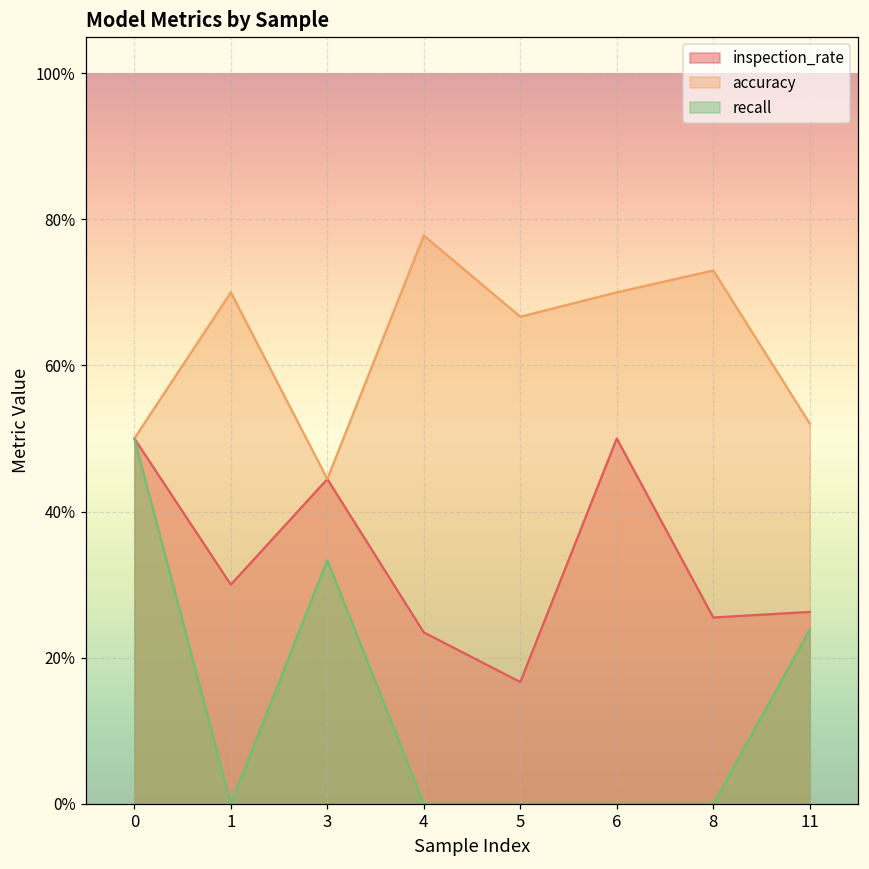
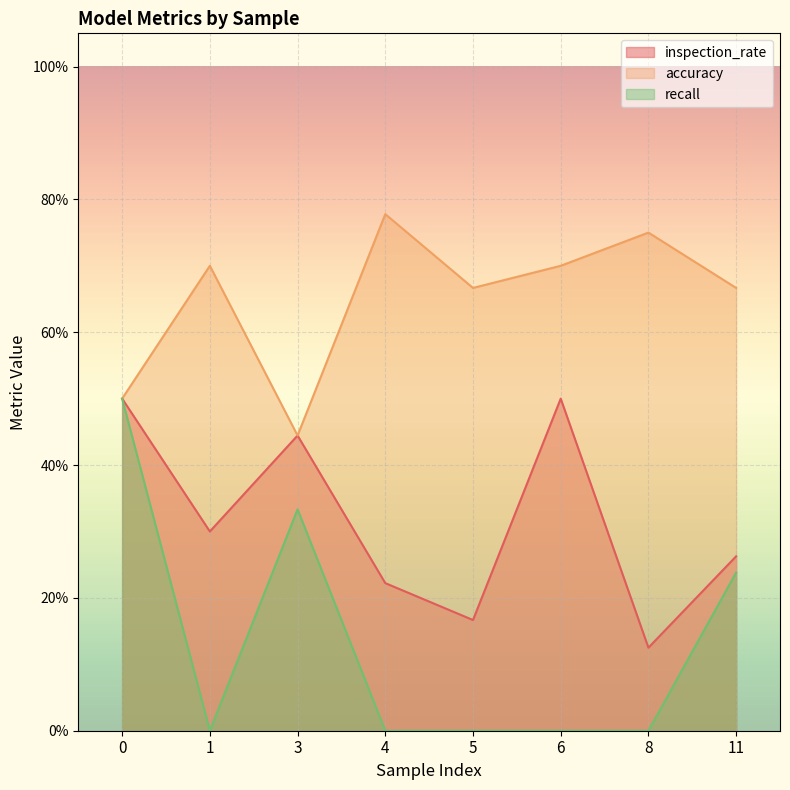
  {
    "inspection_rate": {
      "1": "30%",
-     "4": "23%",
+     "4": "22%",
      "5": "17%",
      "6": "50%",
-     "8": "26%",
+     "8": "13%",
      "11": "26%"
    },
    "accuracy": {
      "1": "70%",
      "4": "78%",
      "5": "67%",
      "6": "70%",
-     "8": "73%",
-     "11": "52%"
+     "8": "75%",
+     "11": "67%"
    },
    "recall": {
      "1": "0%",
      "3": "33%",
      "4": "0%",
      "5": "0%",
      "6": "0%",
      "8": "0%",
      "11": "24%"
    }
  }
